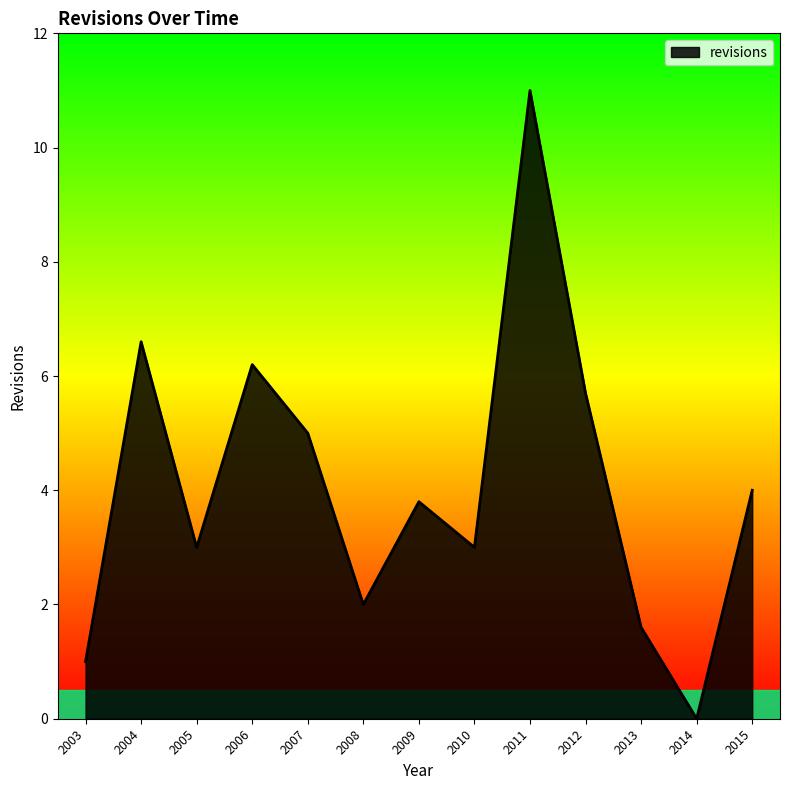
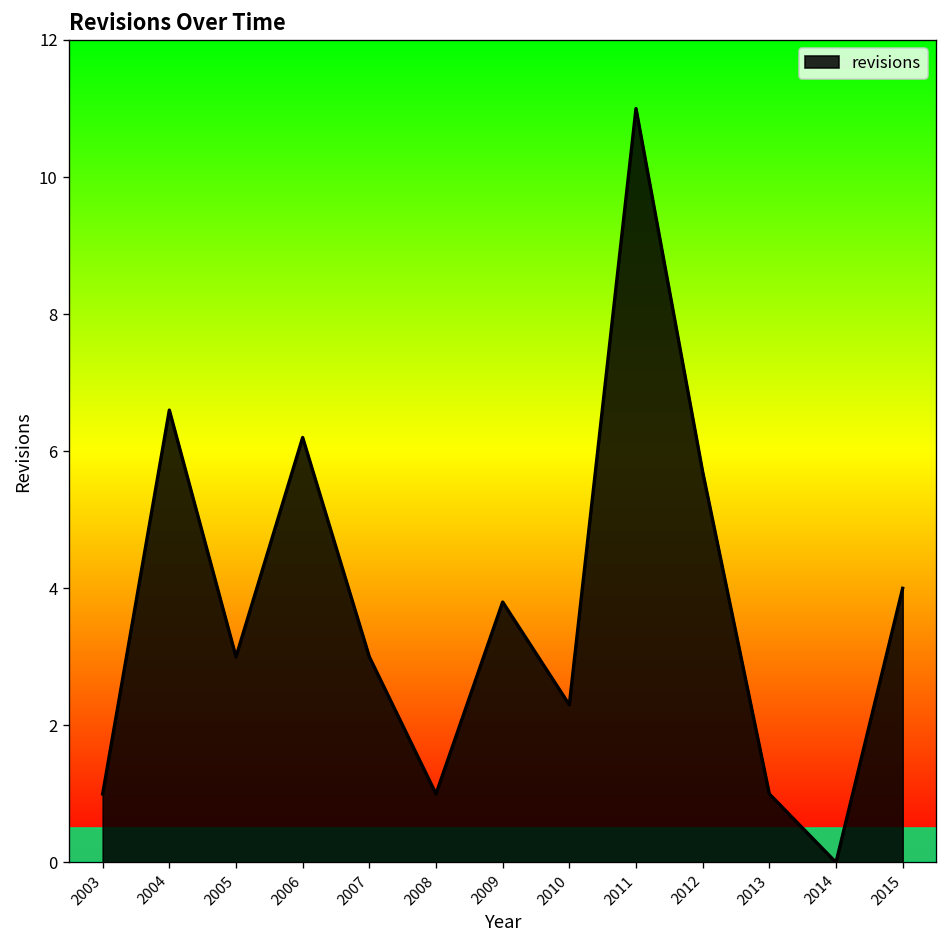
  {
    "2003": 1.0,
    "2004": 6.6,
    "2005": 3.0,
    "2006": 6.2,
-   "2007": 5,
-   "2008": 2,
+   "2007": 3,
+   "2008": 1,
    "2009": 3.8,
-   "2010": 3.0,
+   "2010": 2.3,
    "2011": 11.0,
    "2012": 5.7,
-   "2013": 1.6,
+   "2013": 1.0,
    "2015": 4.0
  }
